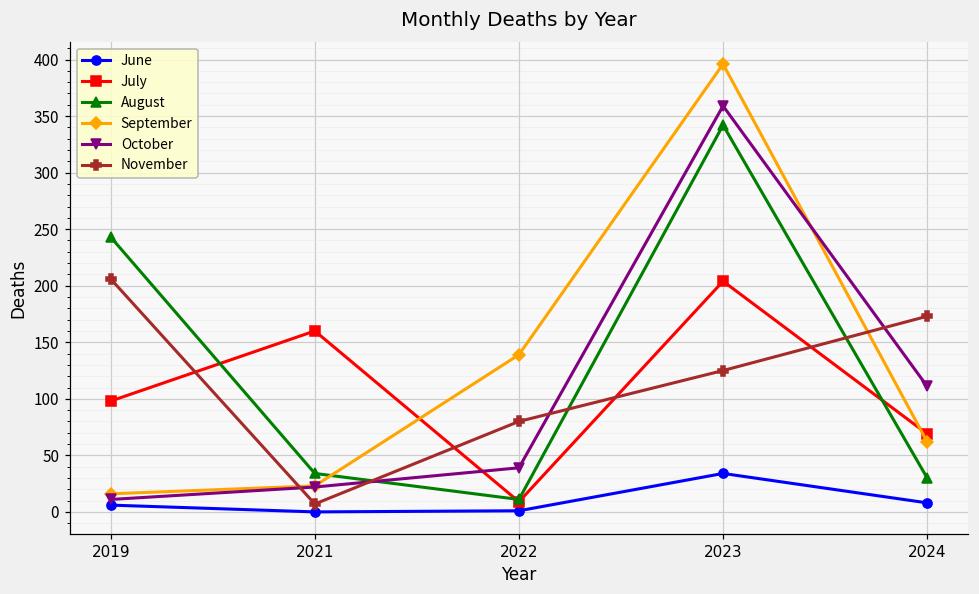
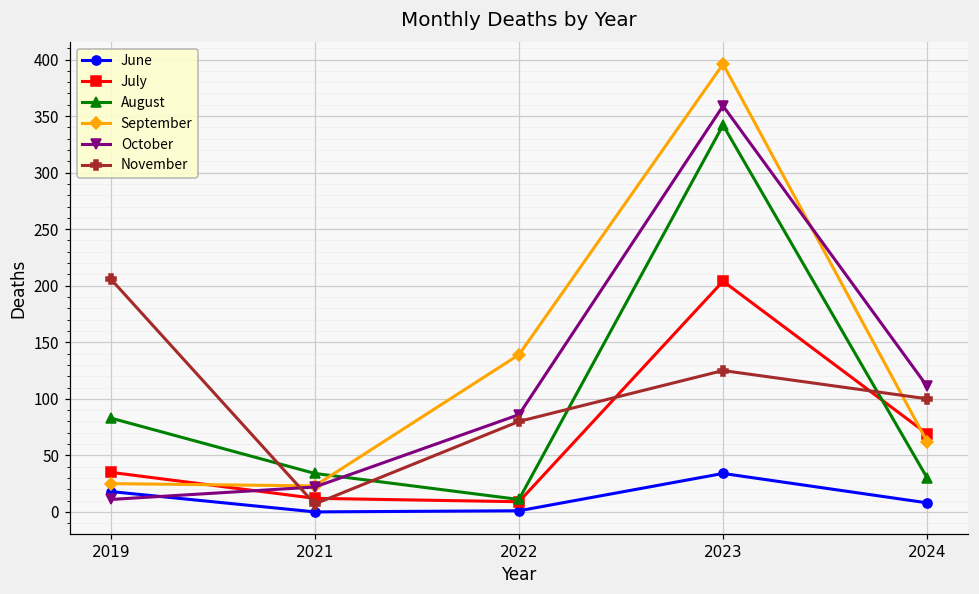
  {
    "June": {
-     "2019": 6,
+     "2019": 18,
      "2021": 0,
      "2022": 1,
      "2023": 34,
      "2024": 8
    },
    "July": {
-     "2019": 98,
-     "2021": 160,
+     "2019": 35,
+     "2021": 12,
      "2023": 204,
      "2024": 69
    },
    "August": {
-     "2019": 243,
+     "2019": 83,
      "2021": 34,
      "2023": 342,
      "2024": 30
    },
    "September": {
-     "2019": 16,
+     "2019": 25,
      "2022": 139,
      "2023": 396,
      "2024": 62
    },
    "October": {
      "2019": 11,
-     "2022": 39,
+     "2022": 86,
      "2023": 359,
      "2024": 111
    },
    "November": {
      "2019": 206,
      "2021": 7,
      "2022": 80,
      "2023": 125,
-     "2024": 173
+     "2024": 100
    }
  }
